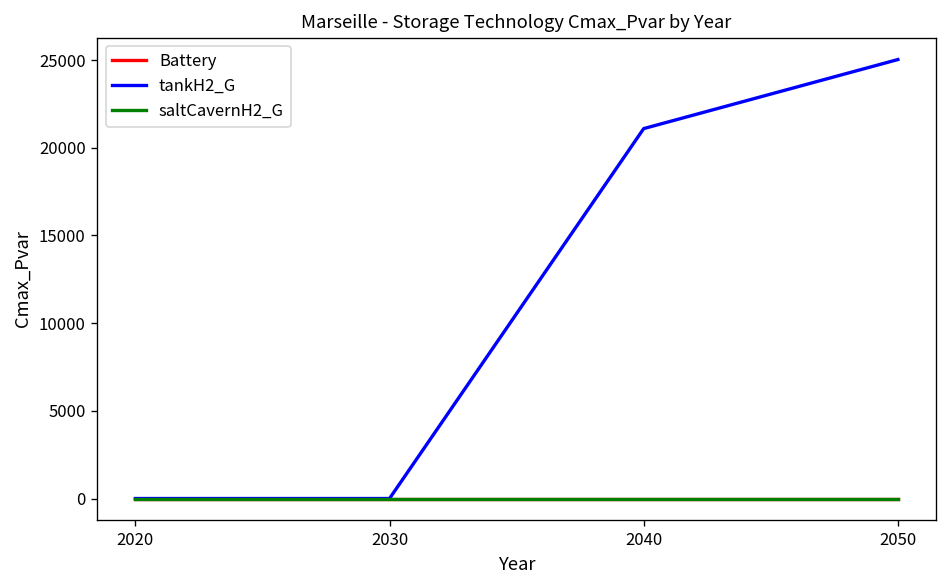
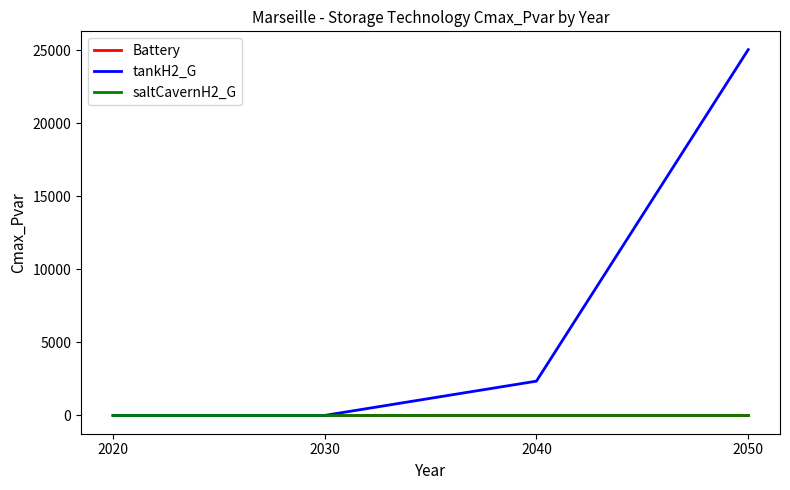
  {
    "saltCavernH2_G": {
      "2040": 0,
      "2050": 0
    },
    "tankH2_G": {
-     "2040": 21100,
+     "2040": 2300,
      "2050": 25000
    }
  }
